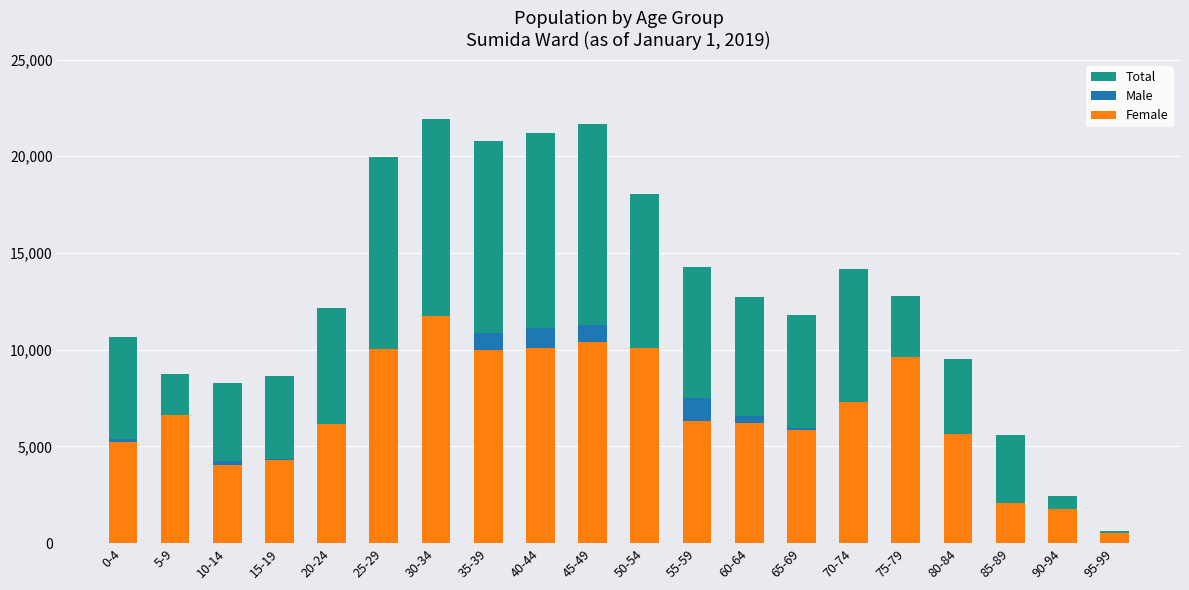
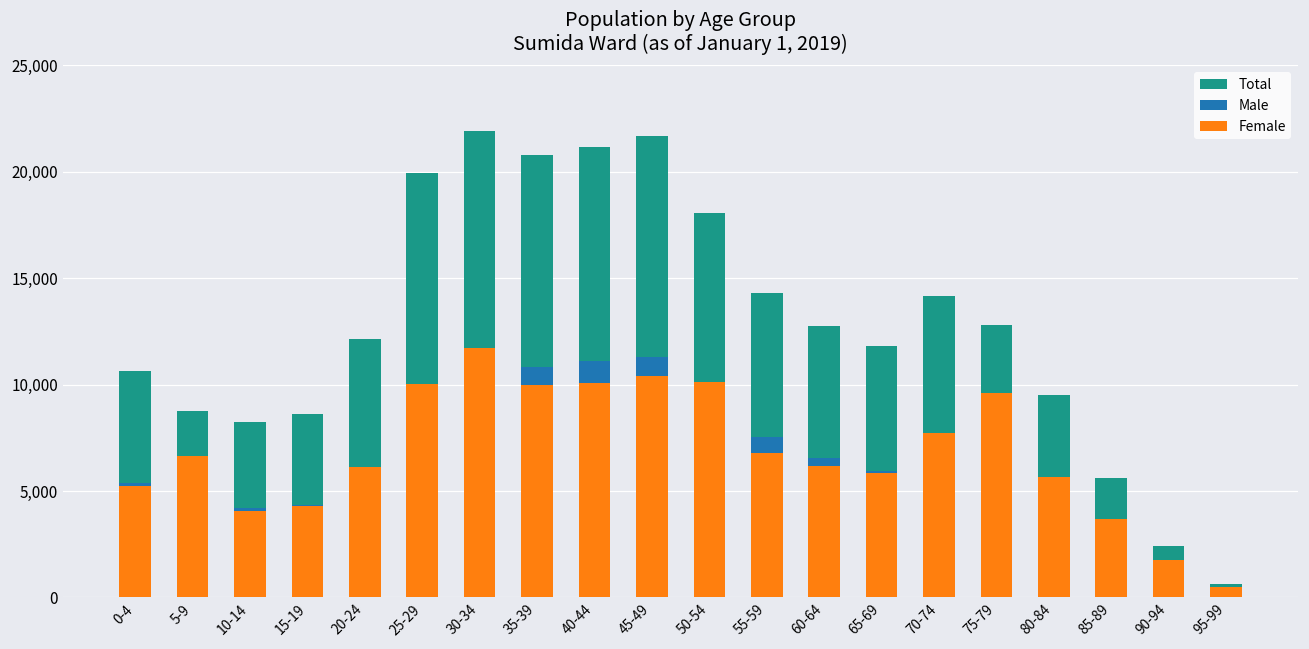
  {
    "Female": {
-     "55-59": "6,300",
-     "70-74": "7,300",
-     "85-89": "2,100"
+     "55-59": "6,800",
+     "70-74": "7,700",
+     "85-89": "3,700"
    }
  }
